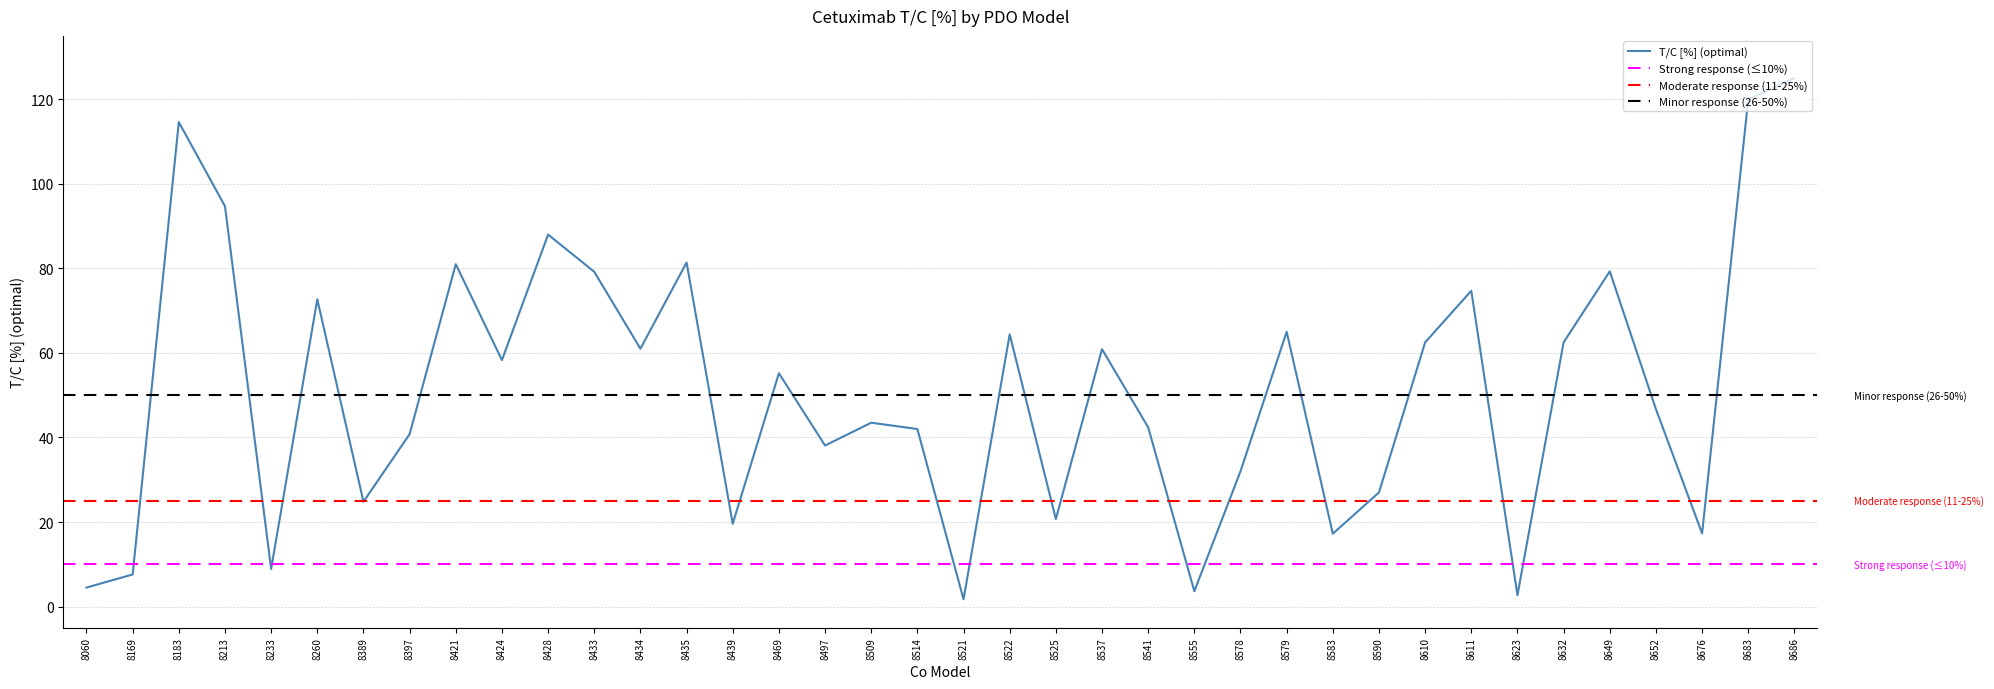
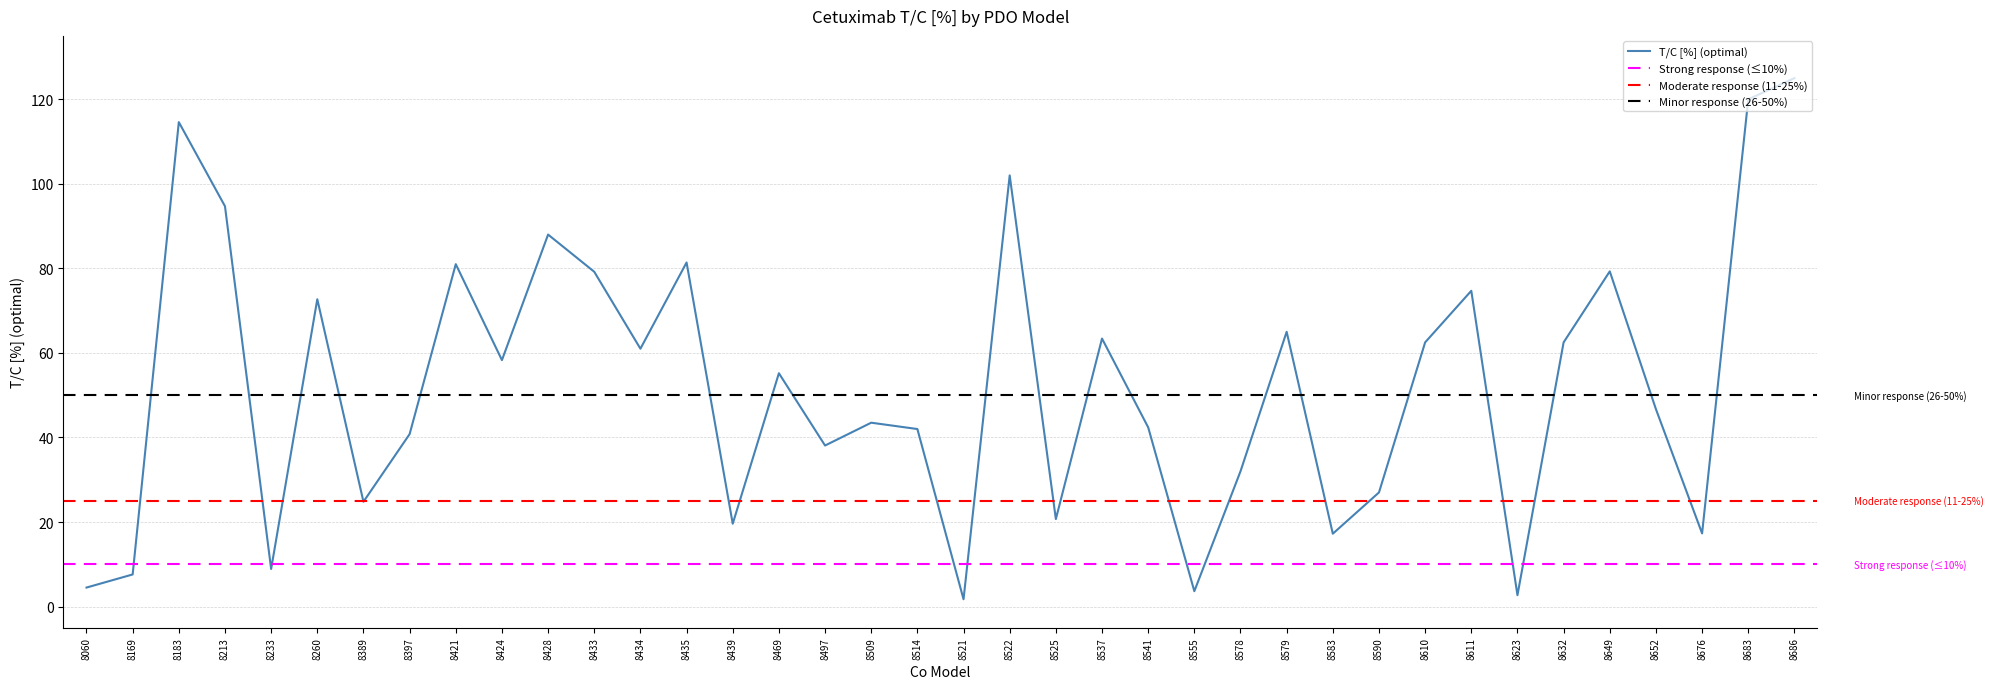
  {
    "8060": 5,
    "8169": 8,
    "8183": 115,
    "8213": 95,
    "8233": 9,
    "8260": 73,
    "8389": 25,
    "8397": 41,
    "8421": 81,
    "8424": 58,
    "8428": 88,
    "8433": 79,
    "8434": 61,
    "8435": 81,
    "8439": 20,
    "8469": 55,
    "8497": 38,
    "8509": 44,
    "8514": 42,
    "8521": 2,
-   "8522": 64,
+   "8522": 102,
    "8525": 21,
-   "8537": 61,
+   "8537": 63,
    "8541": 42,
    "8555": 4,
    "8578": 32,
    "8579": 65,
    "8583": 17,
    "8590": 27,
    "8610": 63,
    "8611": 75,
    "8623": 3,
    "8632": 63,
    "8649": 79,
    "8652": 47,
    "8676": 17
  }
